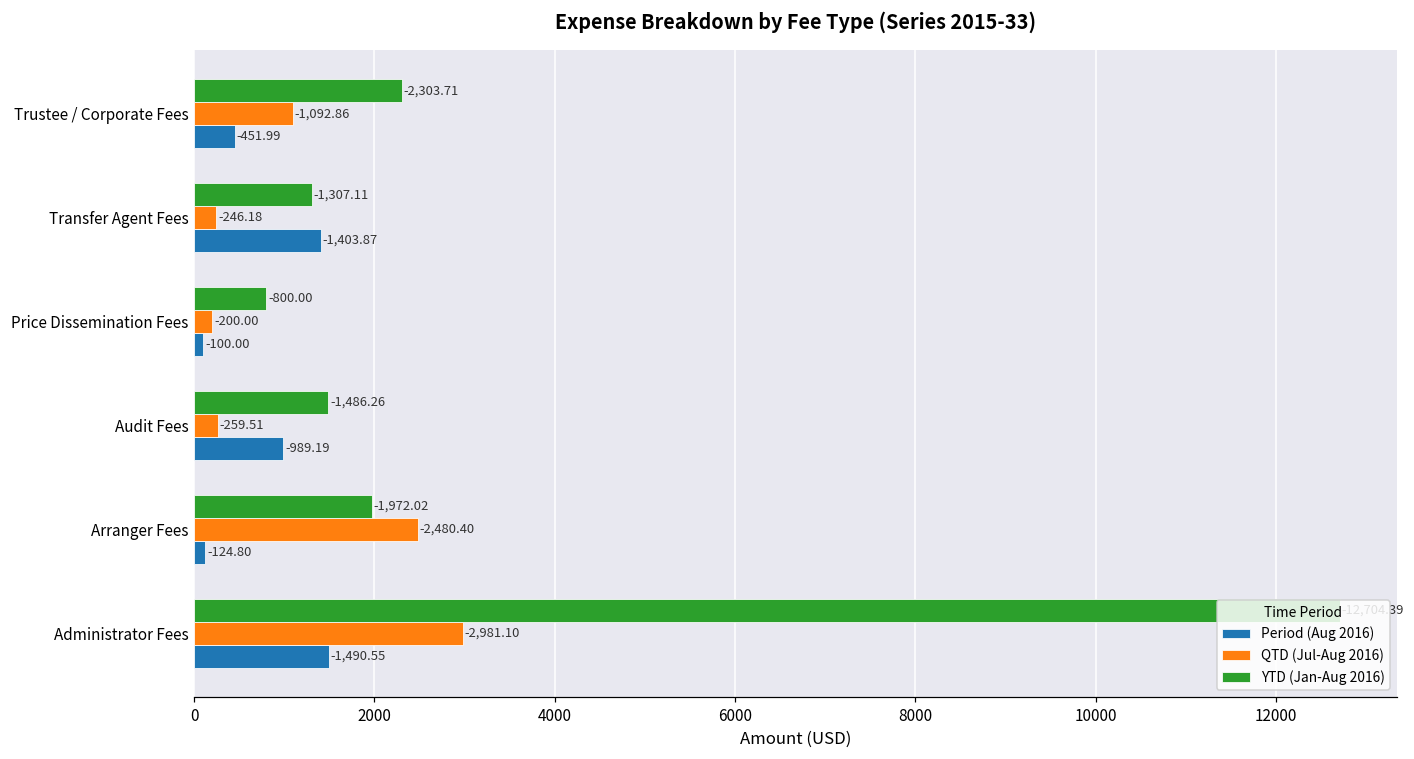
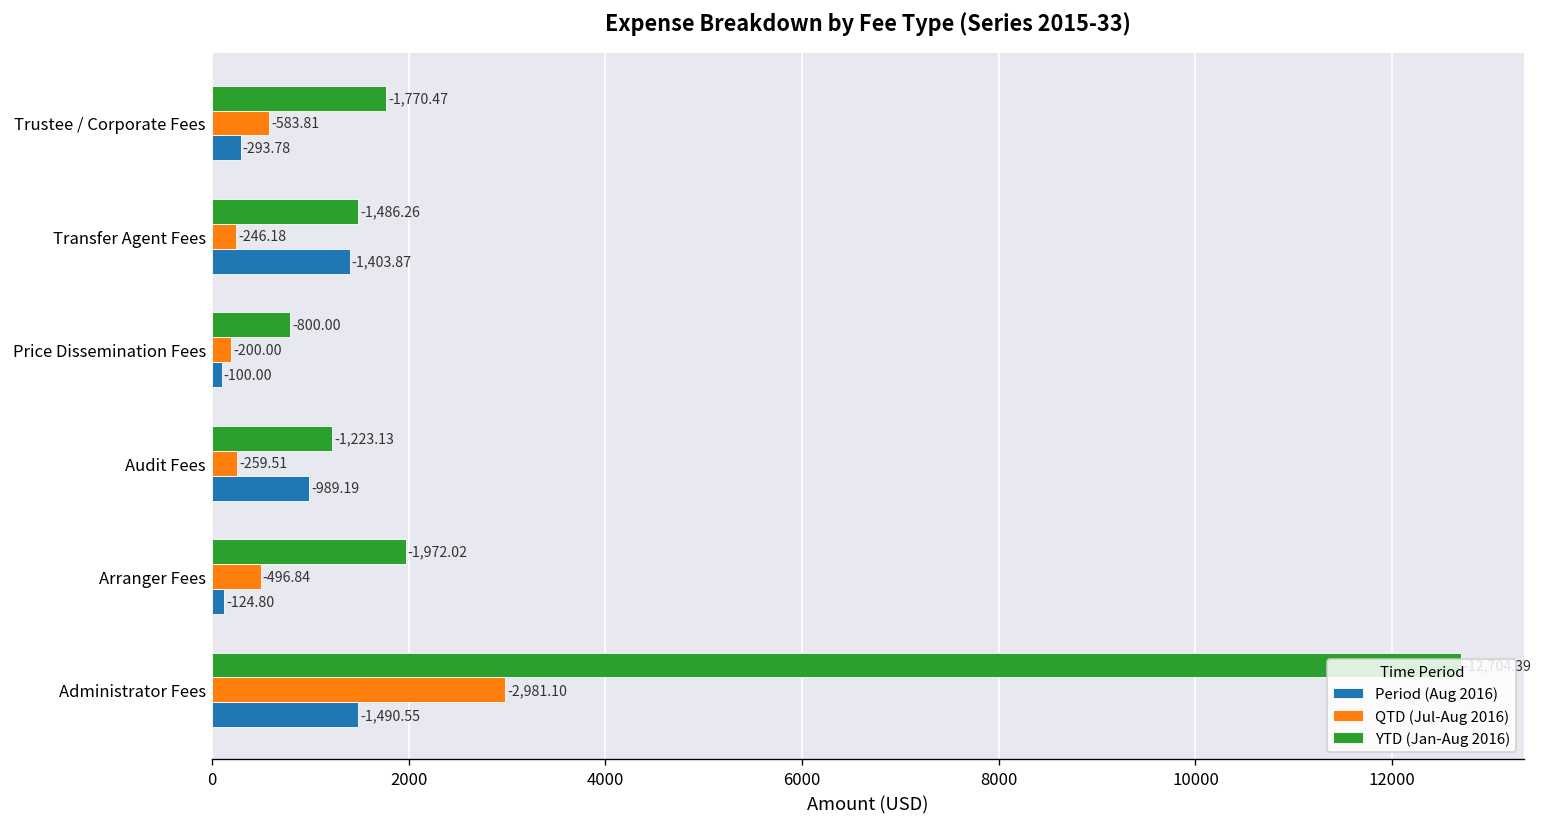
  {
    "Period (Aug 2016)": {
-     "Trustee / Corporate Fees": "-451.99"
+     "Trustee / Corporate Fees": "-293.78"
    },
    "QTD (Jul-Aug 2016)": {
-     "Trustee / Corporate Fees": "-1,092.86",
-     "Arranger Fees": "-2,480.40"
+     "Trustee / Corporate Fees": "-583.81",
+     "Arranger Fees": "-496.84"
    },
    "YTD (Jan-Aug 2016)": {
-     "Trustee / Corporate Fees": "-2,303.71",
-     "Transfer Agent Fees": "-1,307.11",
-     "Audit Fees": "-1,486.26"
+     "Trustee / Corporate Fees": "-1,770.47",
+     "Transfer Agent Fees": "-1,486.26",
+     "Audit Fees": "-1,223.13"
    }
  }
